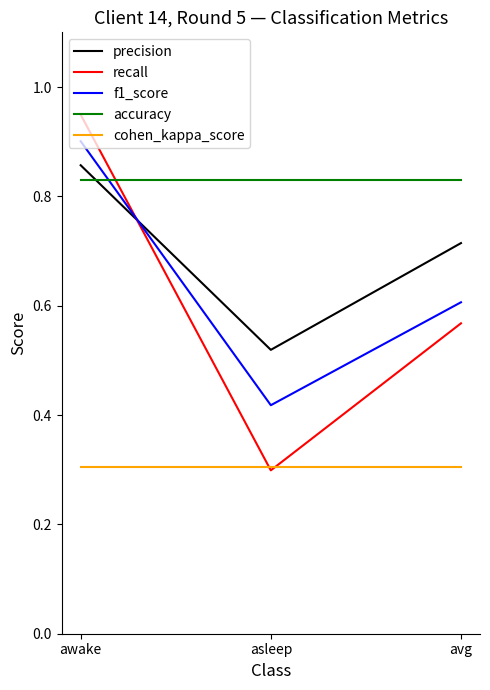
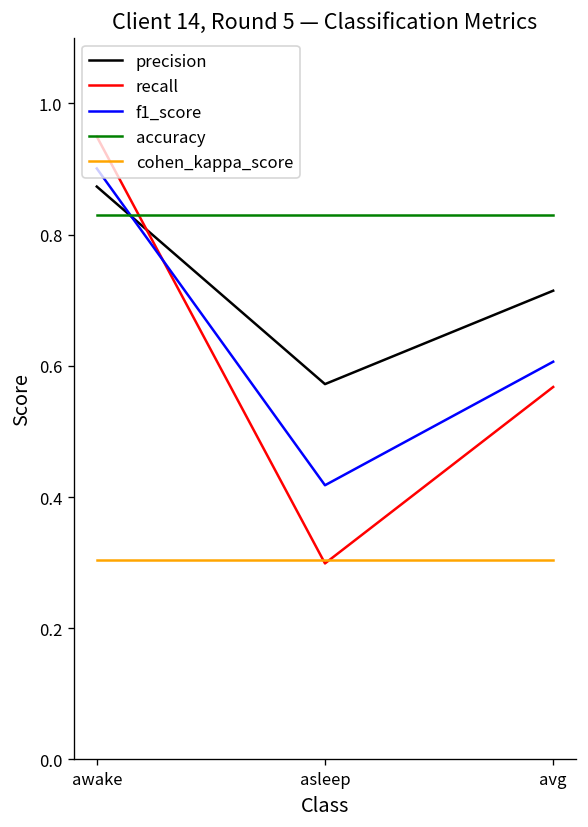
  {
    "precision": {
-     "awake": 0.86,
-     "asleep": 0.52,
+     "awake": 0.87,
+     "asleep": 0.57,
      "avg": 0.71
    },
    "recall": {
      "asleep": 0.30,
      "avg": 0.57
    },
    "f1_score": {
      "asleep": 0.42,
      "avg": 0.61
    },
    "accuracy": {
      "awake": 0.83,
      "asleep": 0.83,
      "avg": 0.83
    },
    "cohen_kappa_score": {
      "awake": 0.30,
      "asleep": 0.30,
      "avg": 0.30
    }
  }
